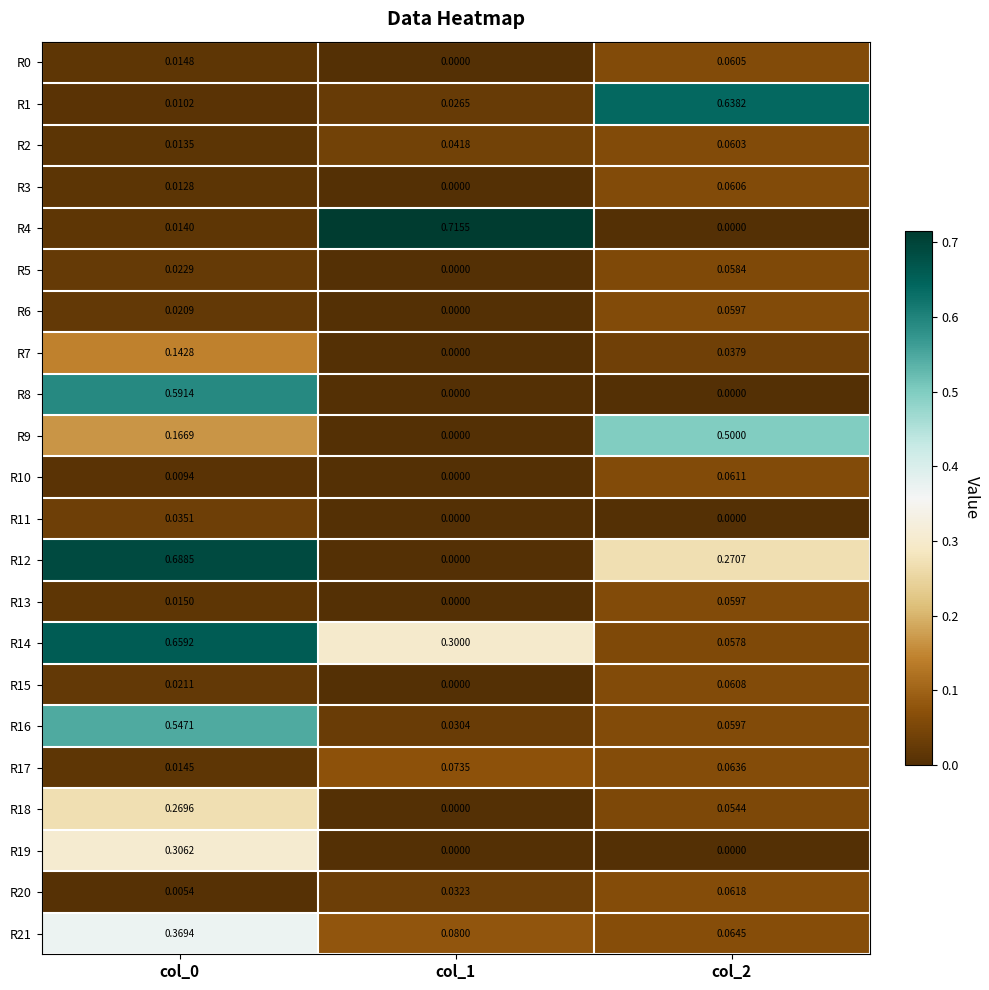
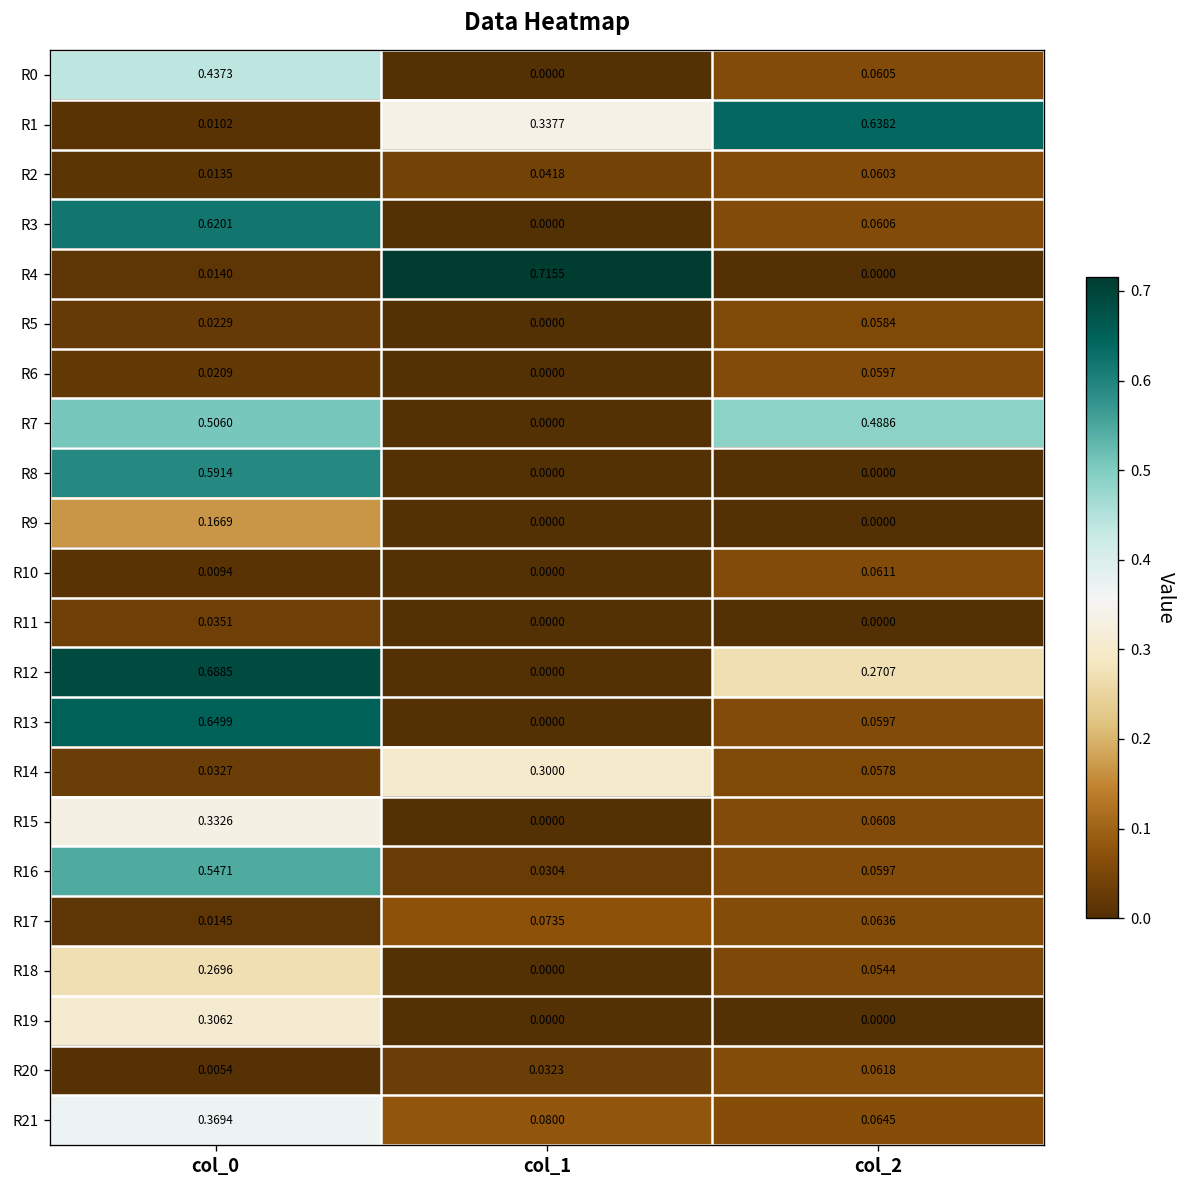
  {
    "R0": {
-     "col_0": 0.0148,
+     "col_0": 0.4373,
      "col_1": 0.0000,
      "col_2": 0.0605
    },
    "R1": {
      "col_0": 0.0102,
-     "col_1": 0.0265,
+     "col_1": 0.3377,
      "col_2": 0.6382
    },
    "R2": {
      "col_0": 0.0135,
      "col_1": 0.0418,
      "col_2": 0.0603
    },
    "R3": {
-     "col_0": 0.0128,
+     "col_0": 0.6201,
      "col_1": 0.0000,
      "col_2": 0.0606
    },
    "R4": {
      "col_0": 0.0140,
      "col_1": 0.7155,
      "col_2": 0.0000
    },
    "R5": {
      "col_0": 0.0229,
      "col_1": 0.0000,
      "col_2": 0.0584
    },
    "R6": {
      "col_0": 0.0209,
      "col_1": 0.0000,
      "col_2": 0.0597
    },
    "R7": {
-     "col_0": 0.1428,
+     "col_0": 0.5060,
      "col_1": 0.0000,
-     "col_2": 0.0379
+     "col_2": 0.4886
    },
    "R8": {
      "col_0": 0.5914,
      "col_1": 0.0000,
      "col_2": 0.0000
    },
    "R9": {
      "col_0": 0.1669,
      "col_1": 0.0000,
-     "col_2": 0.5000
+     "col_2": 0.0000
    },
    "R10": {
      "col_0": 0.0094,
      "col_1": 0.0000,
      "col_2": 0.0611
    },
    "R11": {
      "col_0": 0.0351,
      "col_1": 0.0000,
      "col_2": 0.0000
    },
    "R12": {
      "col_0": 0.6885,
      "col_1": 0.0000,
      "col_2": 0.2707
    },
    "R13": {
-     "col_0": 0.0150,
+     "col_0": 0.6499,
      "col_1": 0.0000,
      "col_2": 0.0597
    },
    "R14": {
-     "col_0": 0.6592,
+     "col_0": 0.0327,
      "col_1": 0.3000,
      "col_2": 0.0578
    },
    "R15": {
-     "col_0": 0.0211,
+     "col_0": 0.3326,
      "col_1": 0.0000,
      "col_2": 0.0608
    },
    "R16": {
      "col_0": 0.5471,
      "col_1": 0.0304,
      "col_2": 0.0597
    },
    "R17": {
      "col_0": 0.0145,
      "col_1": 0.0735,
      "col_2": 0.0636
    },
    "R18": {
      "col_0": 0.2696,
      "col_1": 0.0000,
      "col_2": 0.0544
    },
    "R19": {
      "col_0": 0.3062,
      "col_1": 0.0000,
      "col_2": 0.0000
    },
    "R20": {
      "col_0": 0.0054,
      "col_1": 0.0323,
      "col_2": 0.0618
    },
    "R21": {
      "col_0": 0.3694,
      "col_1": 0.0800,
      "col_2": 0.0645
    }
  }
